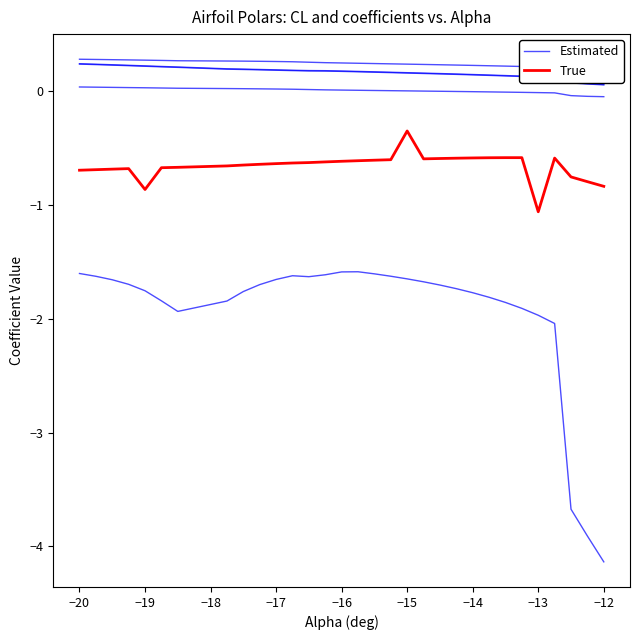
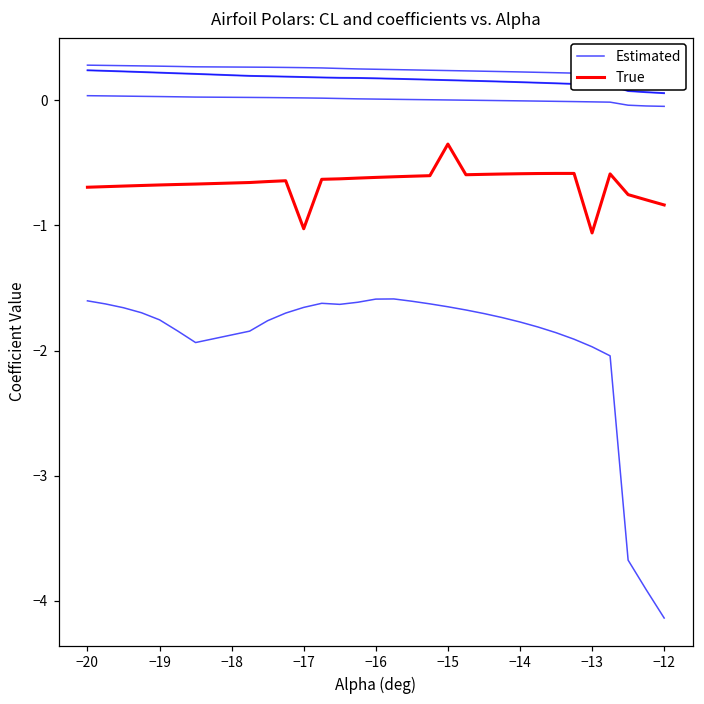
  {
    "True": {
      "−20": -0.70,
-     "−19": -0.87,
-     "−17": -0.64,
+     "−19": -0.68,
+     "−17": -1.03,
      "−16": -0.62,
      "−15": -0.35,
      "−14": -0.59,
      "−13": -1.06,
      "−12": -0.84
    }
  }
